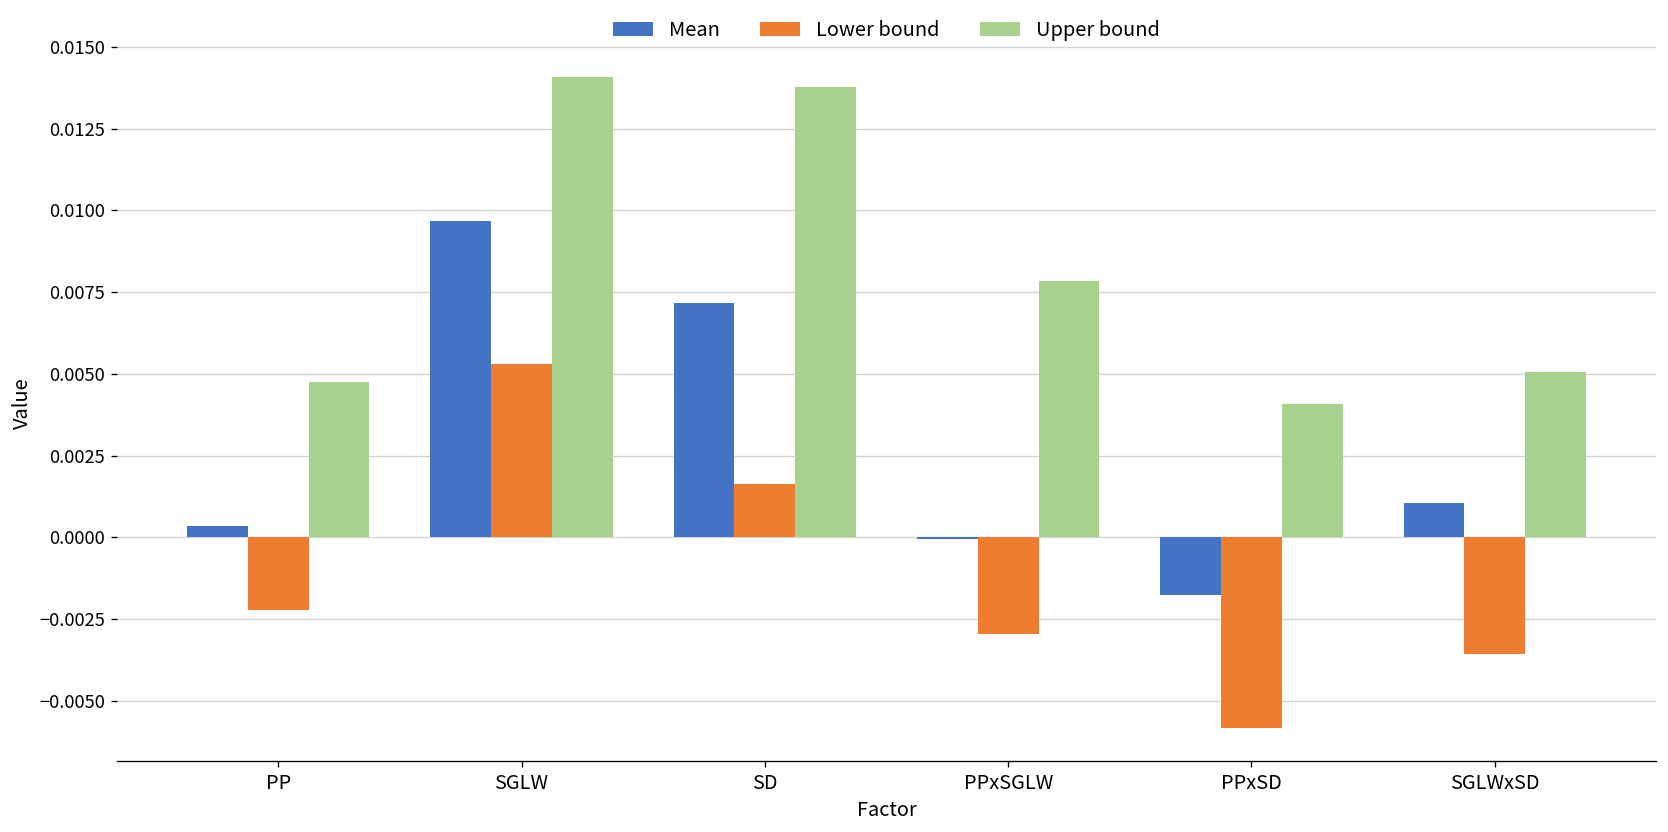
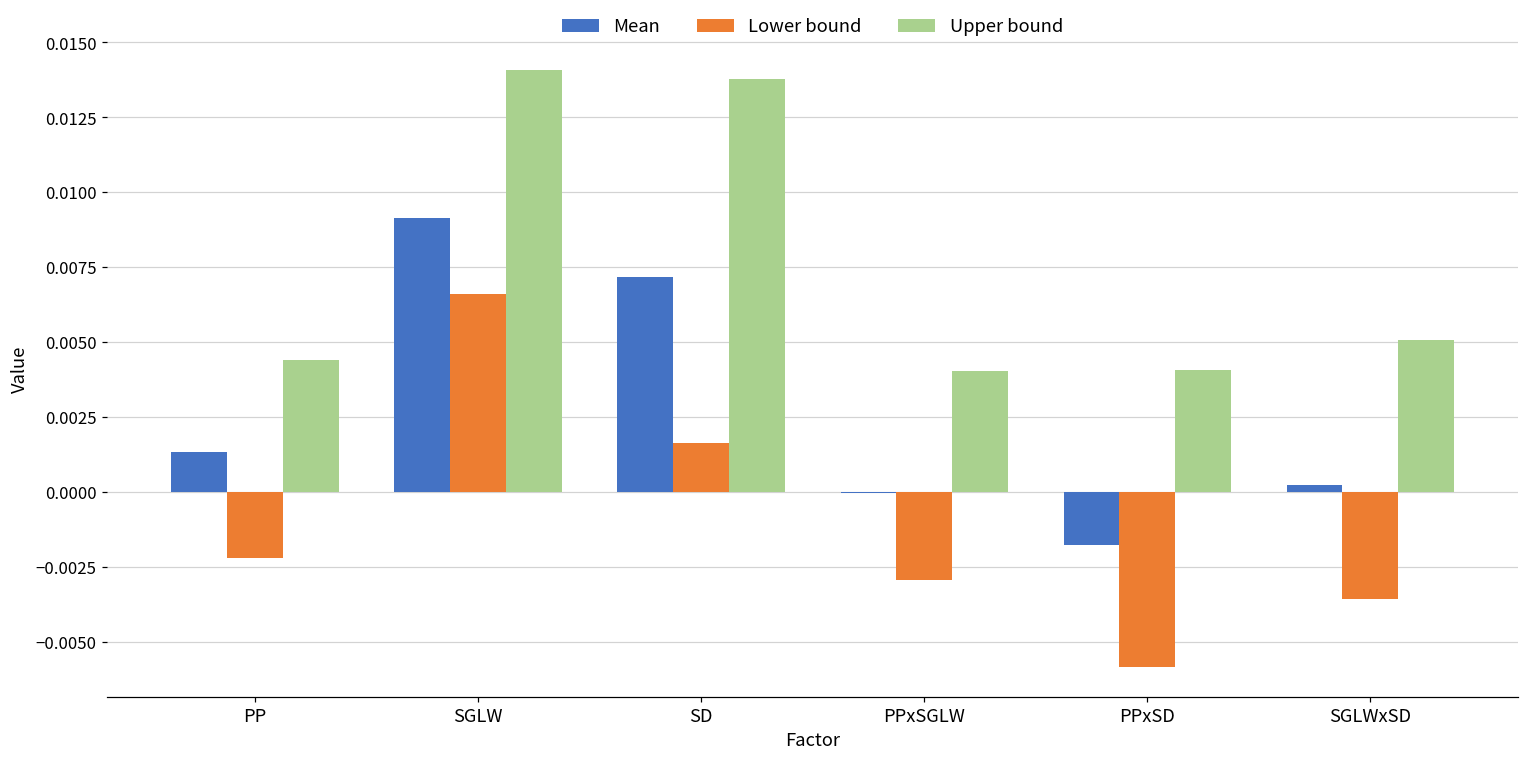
  {
    "Mean": {
-     "PP": 0.0004,
-     "SGLW": 0.0097,
+     "PP": 0.0013,
+     "SGLW": 0.0091,
      "SD": 0.0072,
      "PPxSD": -0.0018,
-     "SGLWxSD": 0.0011
+     "SGLWxSD": 0.0002
    },
    "Lower bound": {
      "PP": -0.0022,
-     "SGLW": 0.0053,
+     "SGLW": 0.0066,
      "SD": 0.0016,
      "PPxSGLW": -0.0030,
      "PPxSD": -0.0058,
      "SGLWxSD": -0.0036
    },
    "Upper bound": {
-     "PP": 0.0048,
+     "PP": 0.0044,
      "SGLW": 0.0141,
      "SD": 0.0138,
-     "PPxSGLW": 0.0079,
+     "PPxSGLW": 0.0040,
      "PPxSD": 0.0041,
      "SGLWxSD": 0.0051
    }
  }
